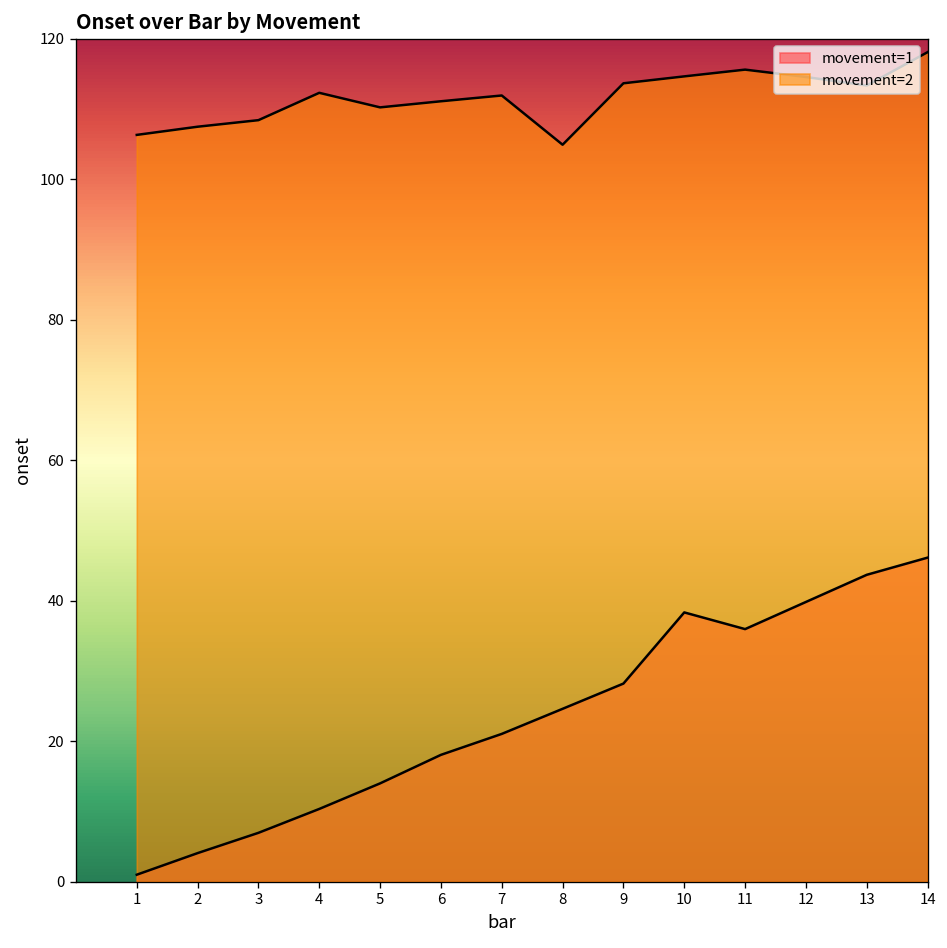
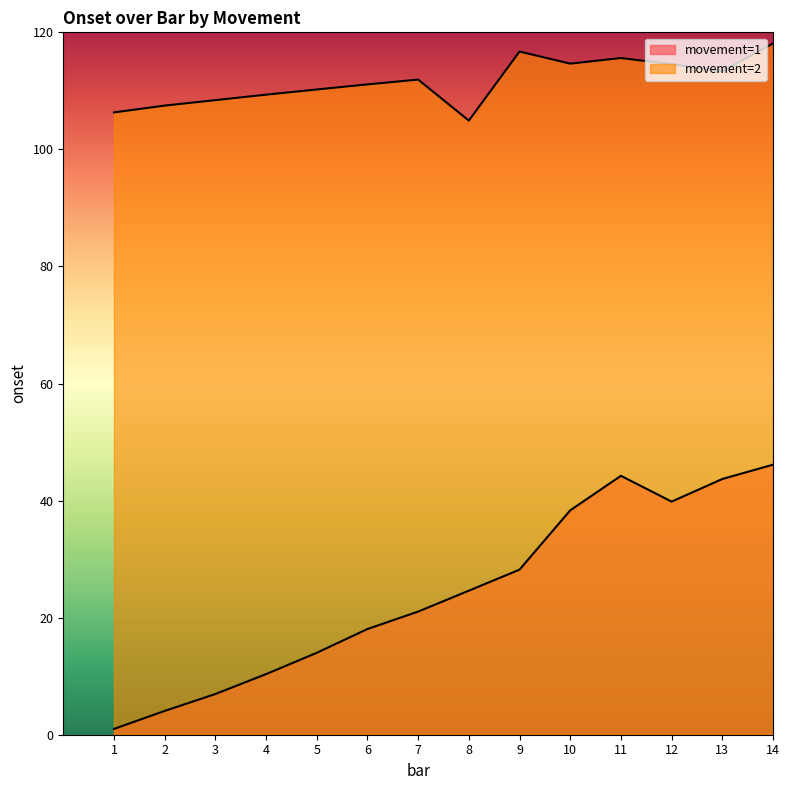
  {
    "movement=1": {
      "1": 1,
      "2": 4,
      "3": 7,
      "4": 10,
      "5": 14,
      "6": 18,
      "7": 21,
      "8": 25,
      "9": 28,
      "10": 38,
-     "11": 36,
+     "11": 44,
      "12": 40,
      "13": 44,
      "14": 46
    },
    "movement=2": {
      "1": 106,
      "2": 107,
      "3": 108,
-     "4": 112,
+     "4": 109,
      "5": 110,
      "6": 111,
      "7": 112,
      "8": 105,
-     "9": 114,
+     "9": 117,
      "10": 115,
      "11": 116,
      "14": 118
    }
  }
